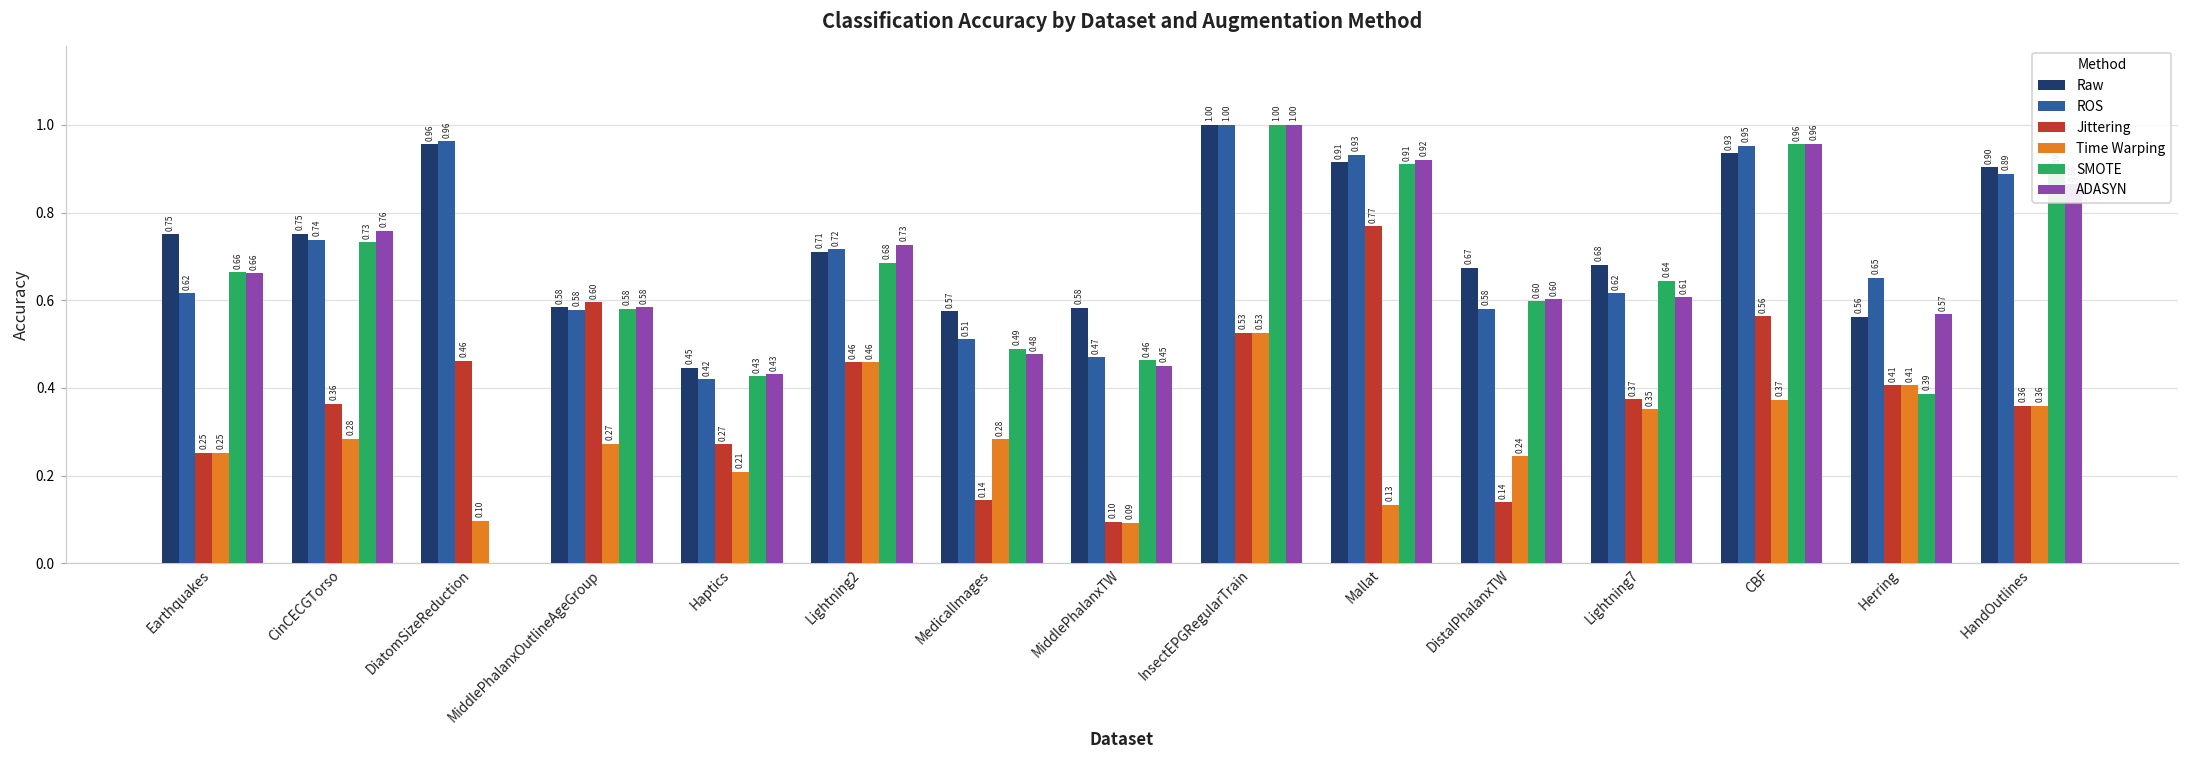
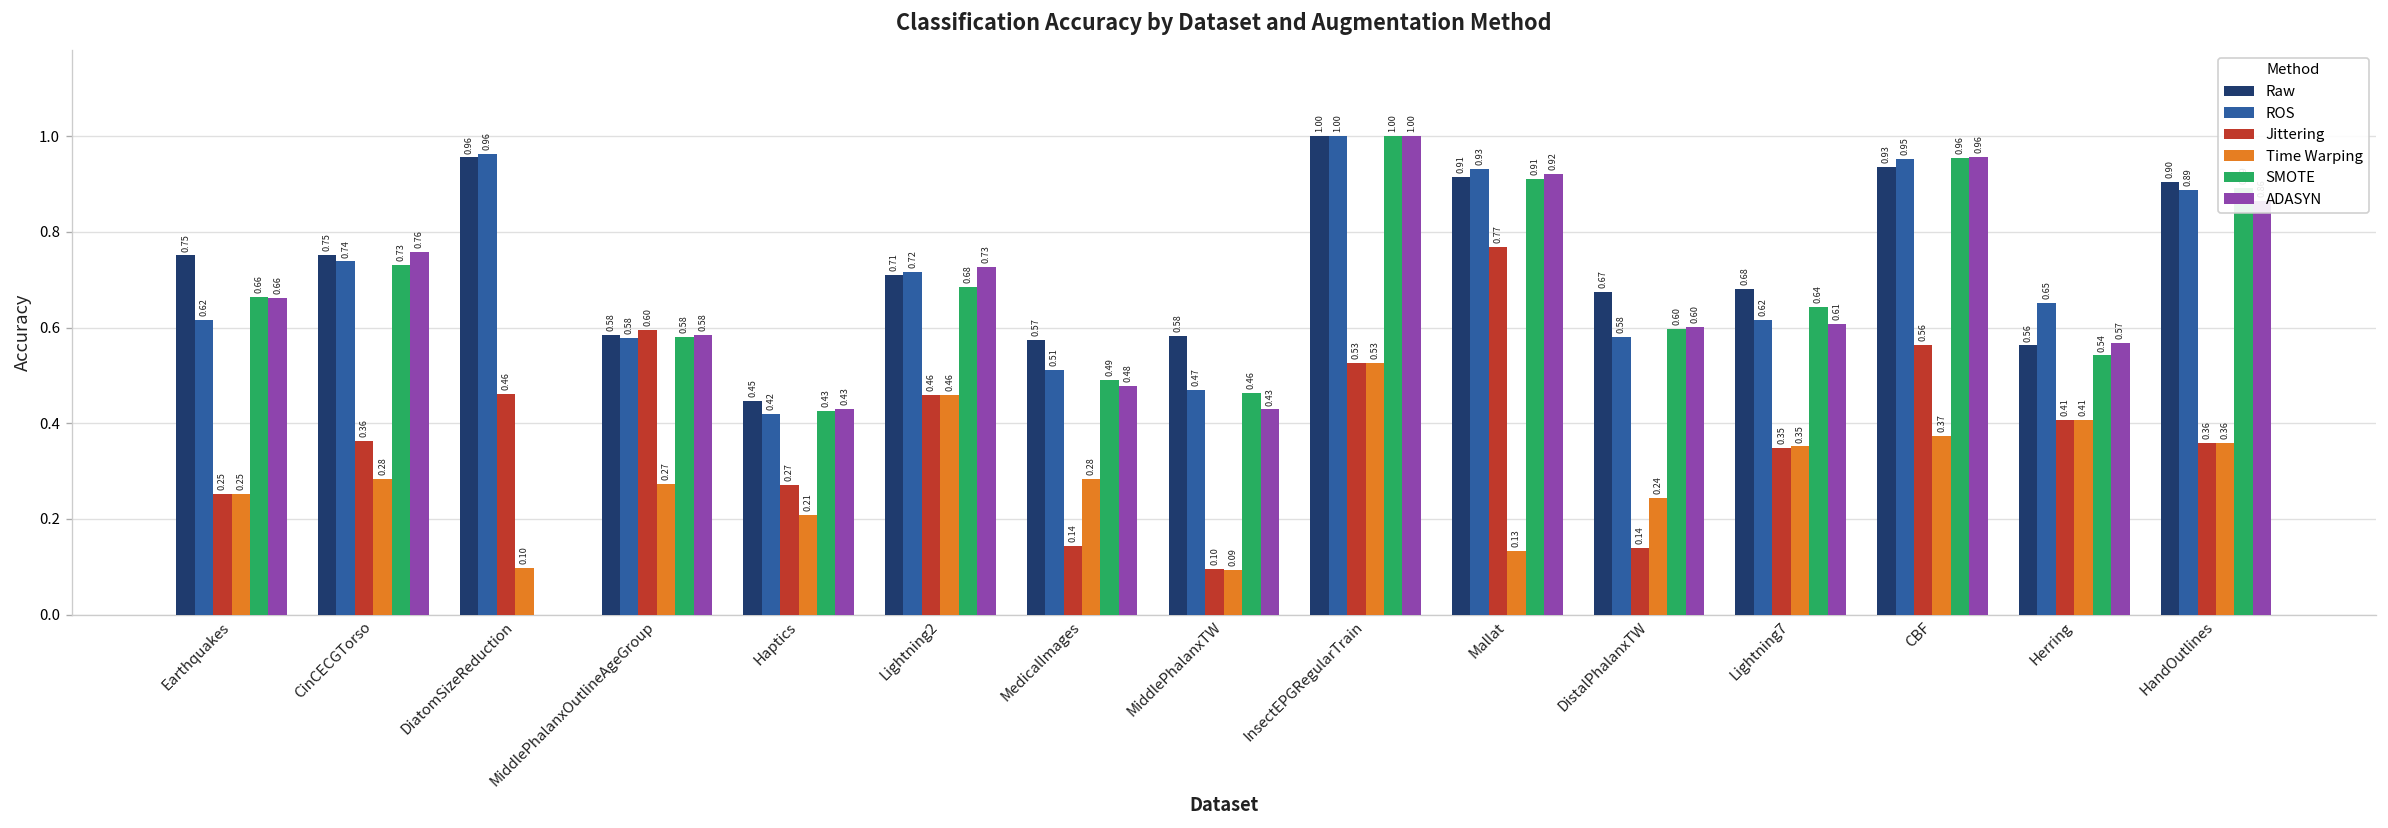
  {
    "Raw": {
      "Earthquakes": 0.75,
      "CinCECGTorso": 0.75,
      "DiatomSizeReduction": 0.96,
      "MiddlePhalanxOutlineAgeGroup": 0.58,
      "Haptics": 0.45,
      "Lightning2": 0.71,
      "MedicalImages": 0.57,
      "MiddlePhalanxTW": 0.58,
      "InsectEPGRegularTrain": 1.00,
      "Mallat": 0.91,
      "DistalPhalanxTW": 0.67,
      "Lightning7": 0.68,
      "CBF": 0.93,
      "Herring": 0.56,
      "HandOutlines": 0.90
    },
    "ROS": {
      "Earthquakes": 0.62,
      "CinCECGTorso": 0.74,
      "DiatomSizeReduction": 0.96,
      "MiddlePhalanxOutlineAgeGroup": 0.58,
      "Haptics": 0.42,
      "Lightning2": 0.72,
      "MedicalImages": 0.51,
      "MiddlePhalanxTW": 0.47,
      "InsectEPGRegularTrain": 1.00,
      "Mallat": 0.93,
      "DistalPhalanxTW": 0.58,
      "Lightning7": 0.62,
      "CBF": 0.95,
      "Herring": 0.65,
      "HandOutlines": 0.89
    },
    "Jittering": {
      "Earthquakes": 0.25,
      "CinCECGTorso": 0.36,
      "DiatomSizeReduction": 0.46,
      "MiddlePhalanxOutlineAgeGroup": 0.60,
      "Haptics": 0.27,
      "Lightning2": 0.46,
      "MedicalImages": 0.14,
      "MiddlePhalanxTW": 0.10,
      "InsectEPGRegularTrain": 0.53,
      "Mallat": 0.77,
      "DistalPhalanxTW": 0.14,
-     "Lightning7": 0.37,
+     "Lightning7": 0.35,
      "CBF": 0.56,
      "Herring": 0.41,
      "HandOutlines": 0.36
    },
    "Time Warping": {
      "Earthquakes": 0.25,
      "CinCECGTorso": 0.28,
      "DiatomSizeReduction": 0.10,
      "MiddlePhalanxOutlineAgeGroup": 0.27,
      "Haptics": 0.21,
      "Lightning2": 0.46,
      "MedicalImages": 0.28,
      "MiddlePhalanxTW": 0.09,
      "InsectEPGRegularTrain": 0.53,
      "Mallat": 0.13,
      "DistalPhalanxTW": 0.24,
      "Lightning7": 0.35,
      "CBF": 0.37,
      "Herring": 0.41,
      "HandOutlines": 0.36
    },
    "SMOTE": {
      "Earthquakes": 0.66,
      "CinCECGTorso": 0.73,
      "MiddlePhalanxOutlineAgeGroup": 0.58,
      "Haptics": 0.43,
      "Lightning2": 0.68,
      "MedicalImages": 0.49,
      "MiddlePhalanxTW": 0.46,
      "InsectEPGRegularTrain": 1.00,
      "Mallat": 0.91,
      "DistalPhalanxTW": 0.60,
      "Lightning7": 0.64,
      "CBF": 0.96,
-     "Herring": 0.39
+     "Herring": 0.54
    },
    "ADASYN": {
      "Earthquakes": 0.66,
      "CinCECGTorso": 0.76,
      "MiddlePhalanxOutlineAgeGroup": 0.58,
      "Haptics": 0.43,
      "Lightning2": 0.73,
      "MedicalImages": 0.48,
-     "MiddlePhalanxTW": 0.45,
+     "MiddlePhalanxTW": 0.43,
      "InsectEPGRegularTrain": 1.00,
      "Mallat": 0.92,
      "DistalPhalanxTW": 0.60,
      "Lightning7": 0.61,
      "CBF": 0.96,
      "Herring": 0.57
    }
  }
